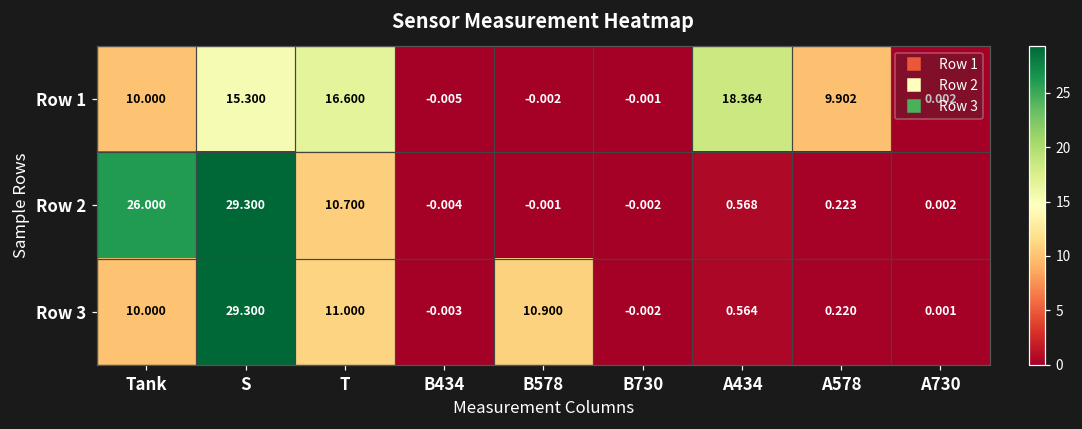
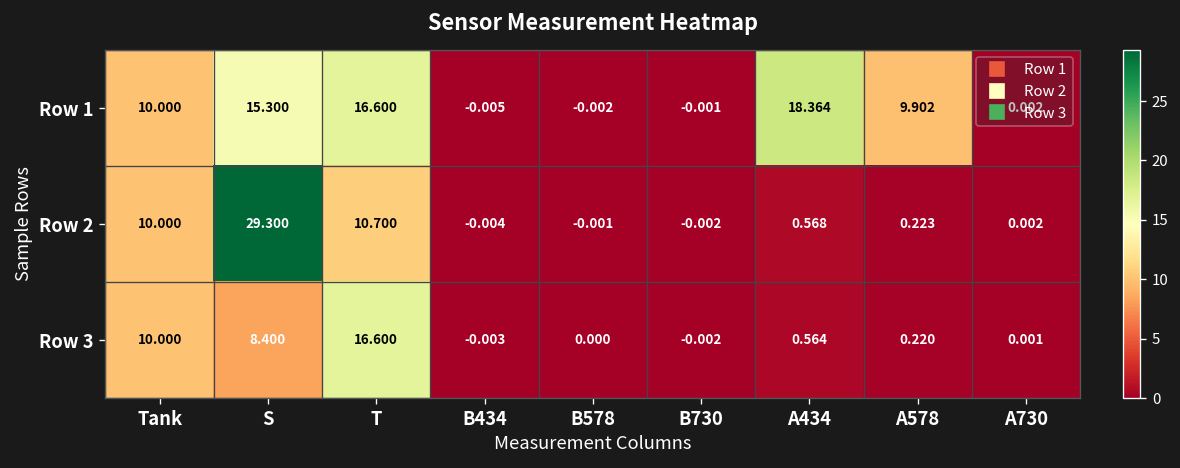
  {
    "Row 1": {
      "Tank": 10.000,
      "S": 15.300,
      "T": 16.600,
      "B434": -0.005,
      "B578": -0.002,
      "B730": -0.001,
      "A434": 18.364,
      "A578": 9.902
    },
    "Row 2": {
-     "Tank": 26.000,
+     "Tank": 10.000,
      "S": 29.300,
      "T": 10.700,
      "B434": -0.004,
      "B578": -0.001,
      "B730": -0.002,
      "A434": 0.568,
      "A578": 0.223,
      "A730": 0.002
    },
    "Row 3": {
      "Tank": 10.000,
-     "S": 29.300,
-     "T": 11.000,
+     "S": 8.400,
+     "T": 16.600,
      "B434": -0.003,
-     "B578": 10.900,
+     "B578": 0.000,
      "B730": -0.002,
      "A434": 0.564,
      "A578": 0.220,
      "A730": 0.001
    }
  }
